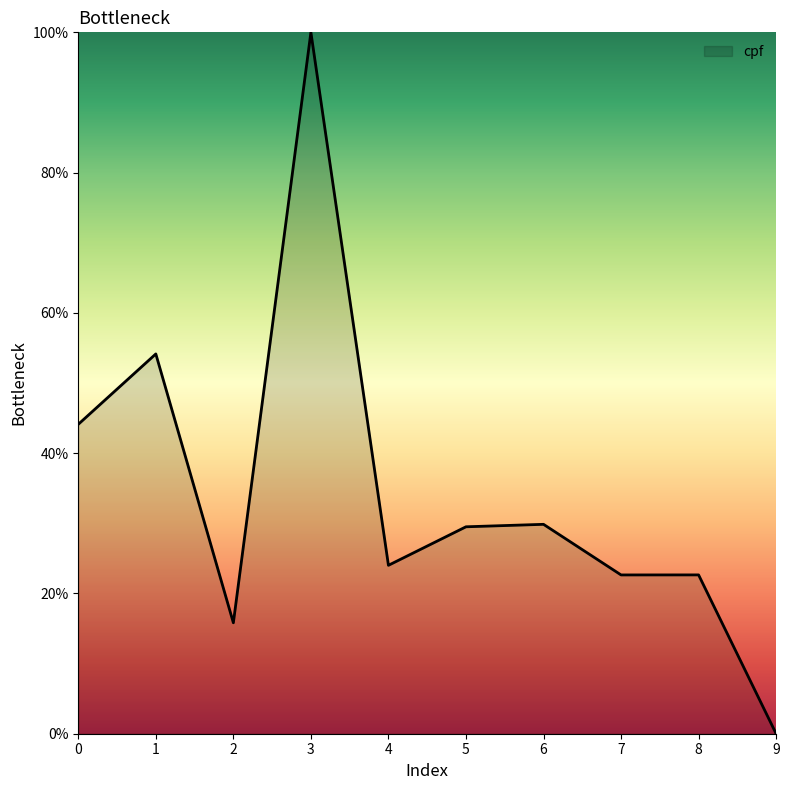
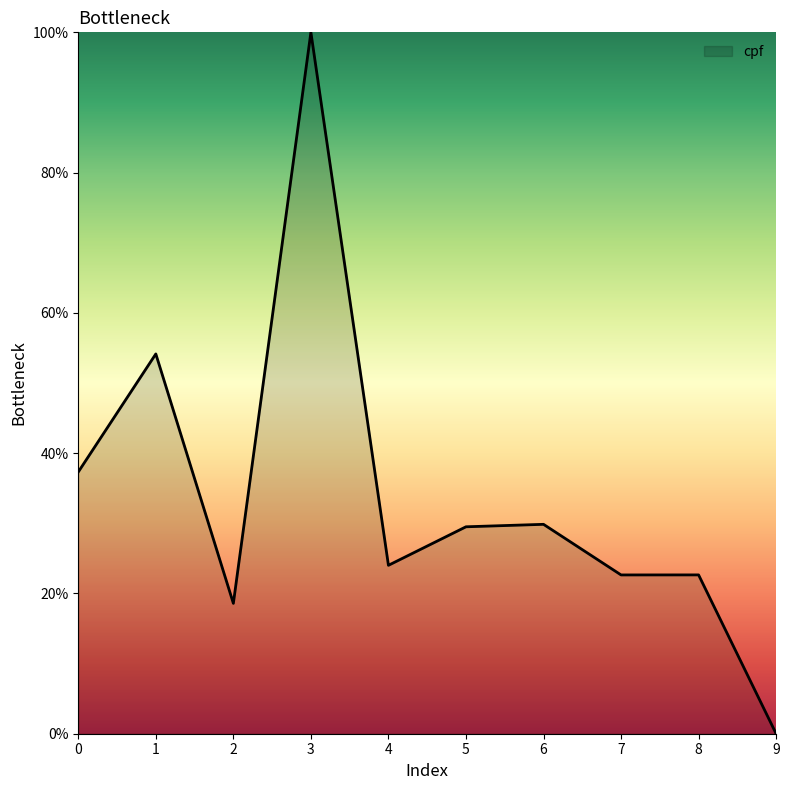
  {
-   "0": "44%",
+   "0": "37%",
    "1": "54%",
-   "2": "16%",
+   "2": "19%",
    "3": "100%",
    "4": "24%",
    "5": "30%",
    "6": "30%",
    "7": "23%",
    "8": "23%",
    "9": "0%"
  }
